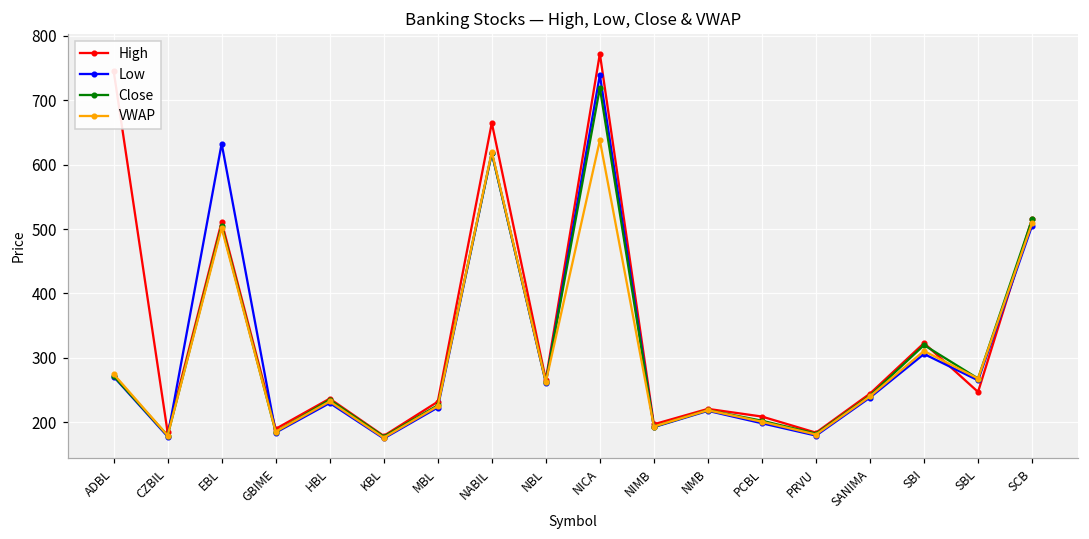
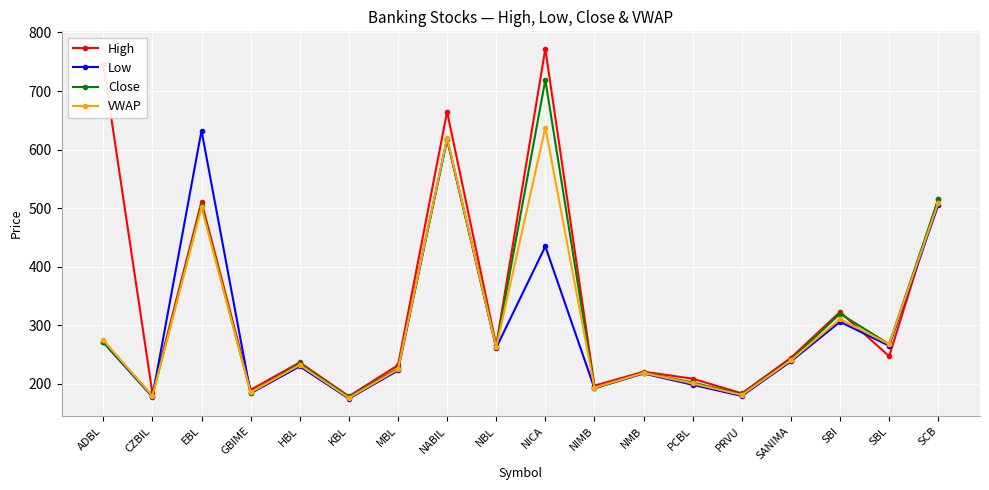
  {
    "High": {
      "CZBIL": 180,
      "EBL": 510,
      "MBL": 230,
      "NABIL": 660,
      "NICA": 770,
      "PCBL": 210,
      "SBL": 250
    },
    "Low": {
      "EBL": 630,
-     "NICA": 740,
+     "NICA": 430,
      "SBI": 310
    },
    "Close": {
      "NICA": 720
    },
    "VWAP": {
      "NICA": 640,
      "SBI": 310
    }
  }
